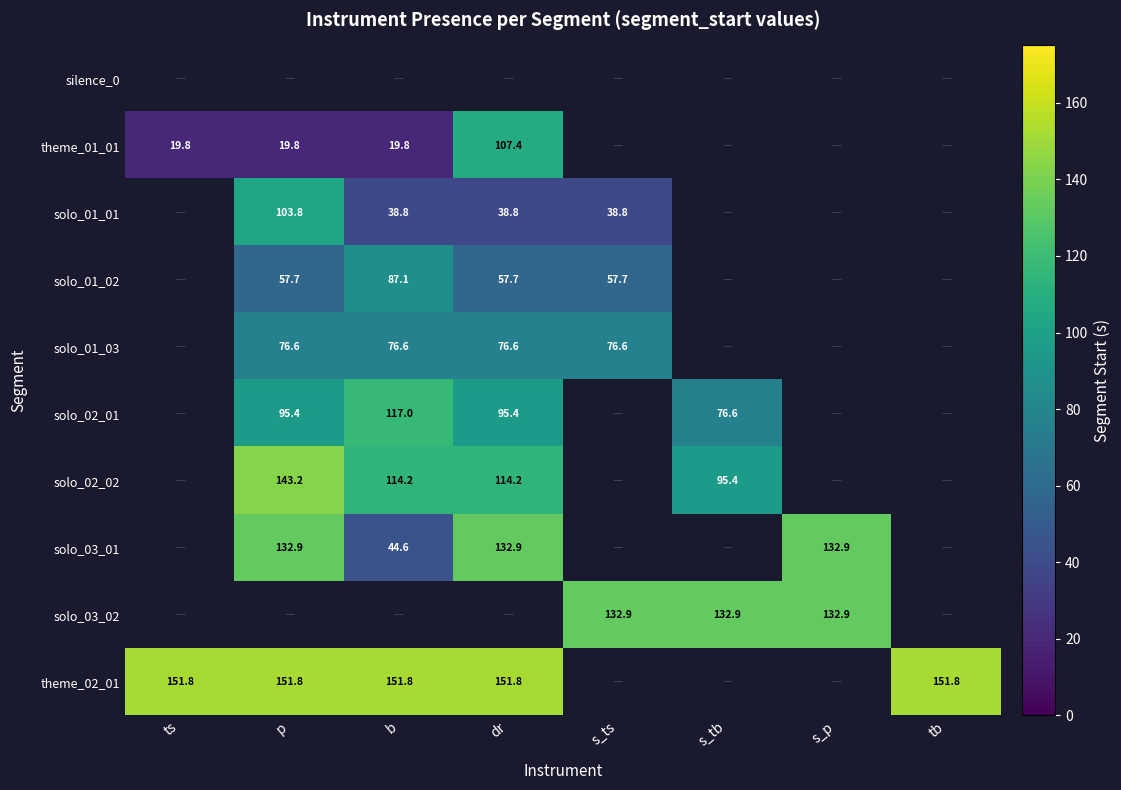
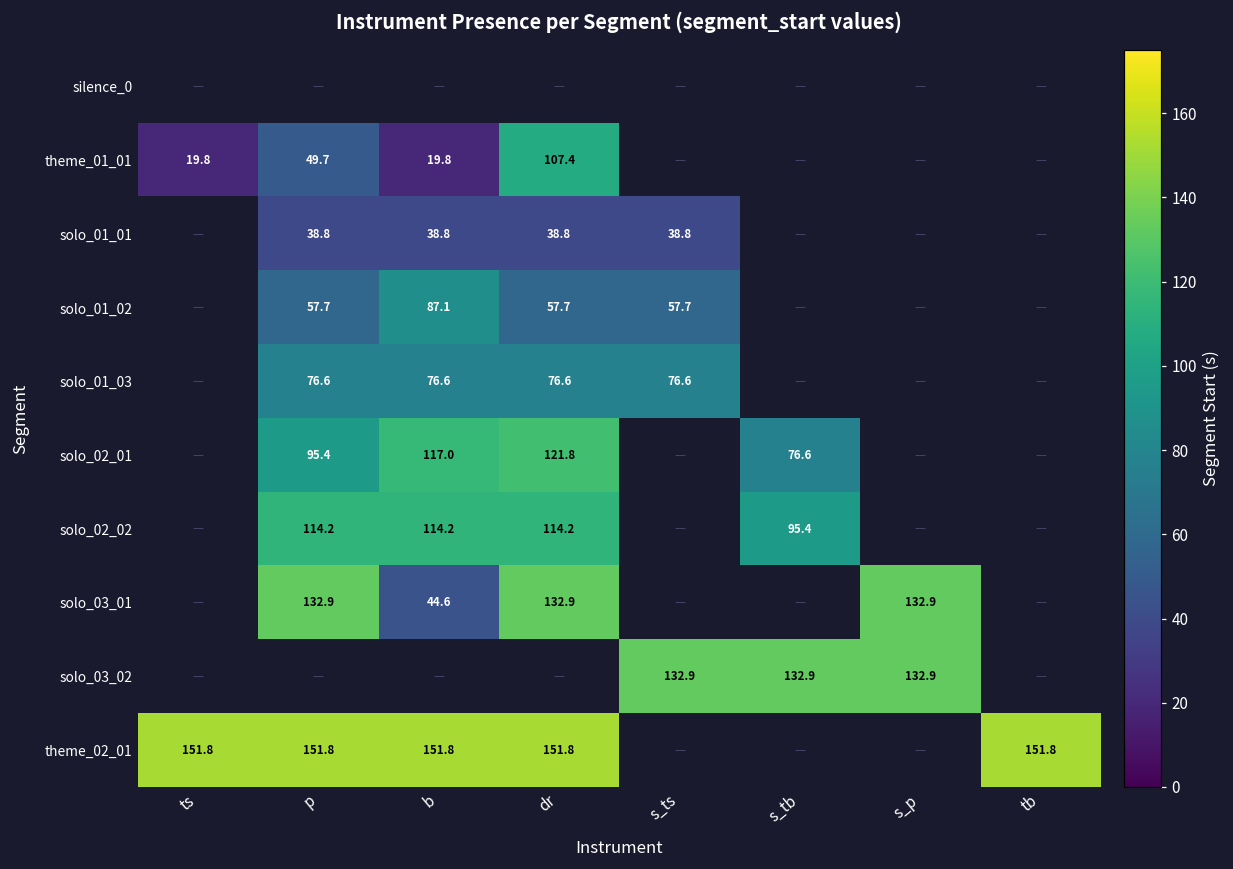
  {
    "theme_01_01": {
      "ts": 19.8,
-     "p": 19.8,
+     "p": 49.7,
      "b": 19.8,
      "dr": 107.4
    },
    "solo_01_01": {
-     "p": 103.8,
+     "p": 38.8,
      "b": 38.8,
      "dr": 38.8,
      "s_ts": 38.8
    },
    "solo_01_02": {
      "p": 57.7,
      "b": 87.1,
      "dr": 57.7,
      "s_ts": 57.7
    },
    "solo_01_03": {
      "p": 76.6,
      "b": 76.6,
      "dr": 76.6,
      "s_ts": 76.6
    },
    "solo_02_01": {
      "p": 95.4,
      "b": 117.0,
-     "dr": 95.4,
+     "dr": 121.8,
      "s_tb": 76.6
    },
    "solo_02_02": {
-     "p": 143.2,
+     "p": 114.2,
      "b": 114.2,
      "dr": 114.2,
      "s_tb": 95.4
    },
    "solo_03_01": {
      "p": 132.9,
      "b": 44.6,
      "dr": 132.9,
      "s_p": 132.9
    },
    "solo_03_02": {
      "s_ts": 132.9,
      "s_tb": 132.9,
      "s_p": 132.9
    },
    "theme_02_01": {
      "ts": 151.8,
      "p": 151.8,
      "b": 151.8,
      "dr": 151.8,
      "tb": 151.8
    }
  }
